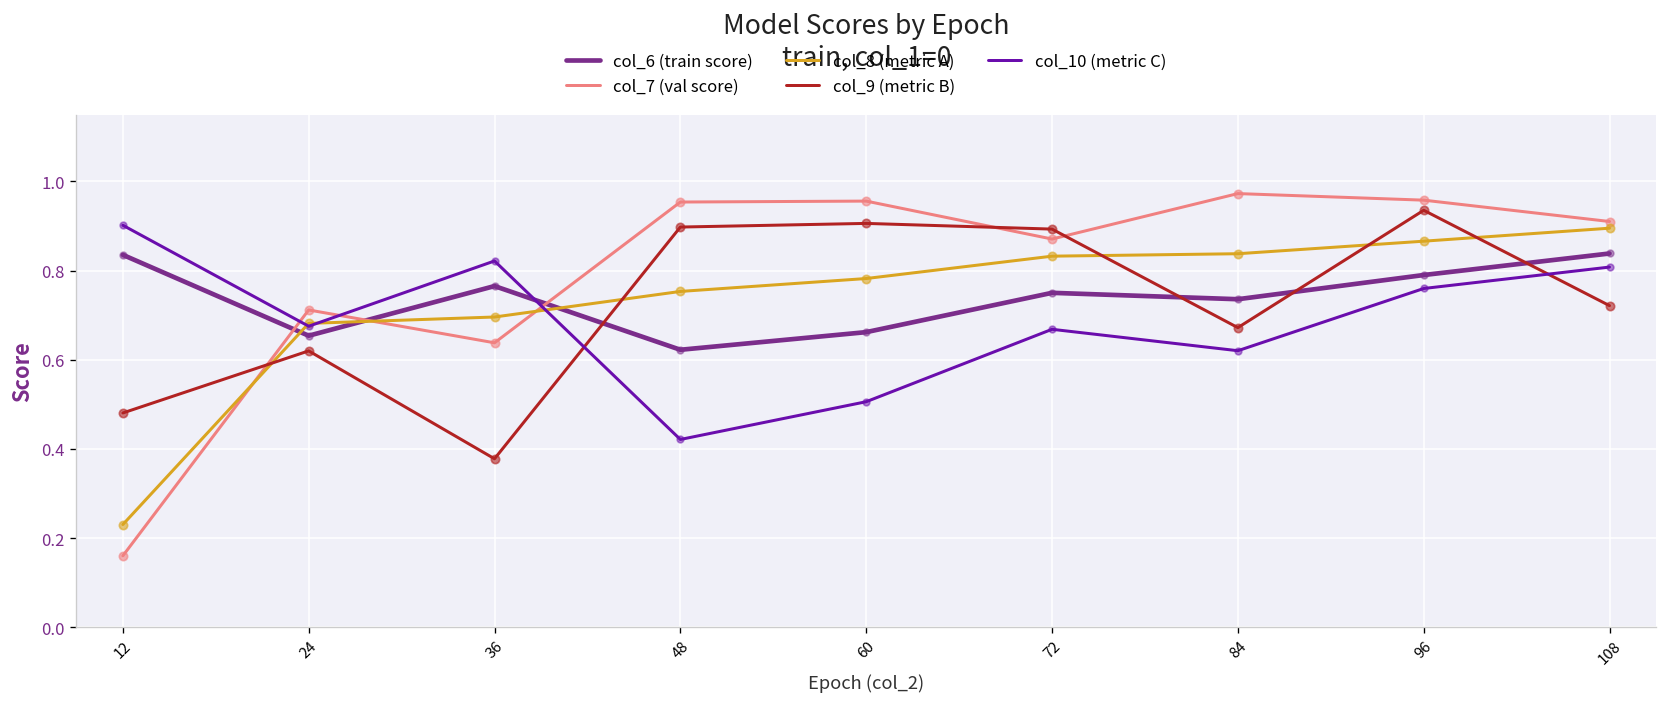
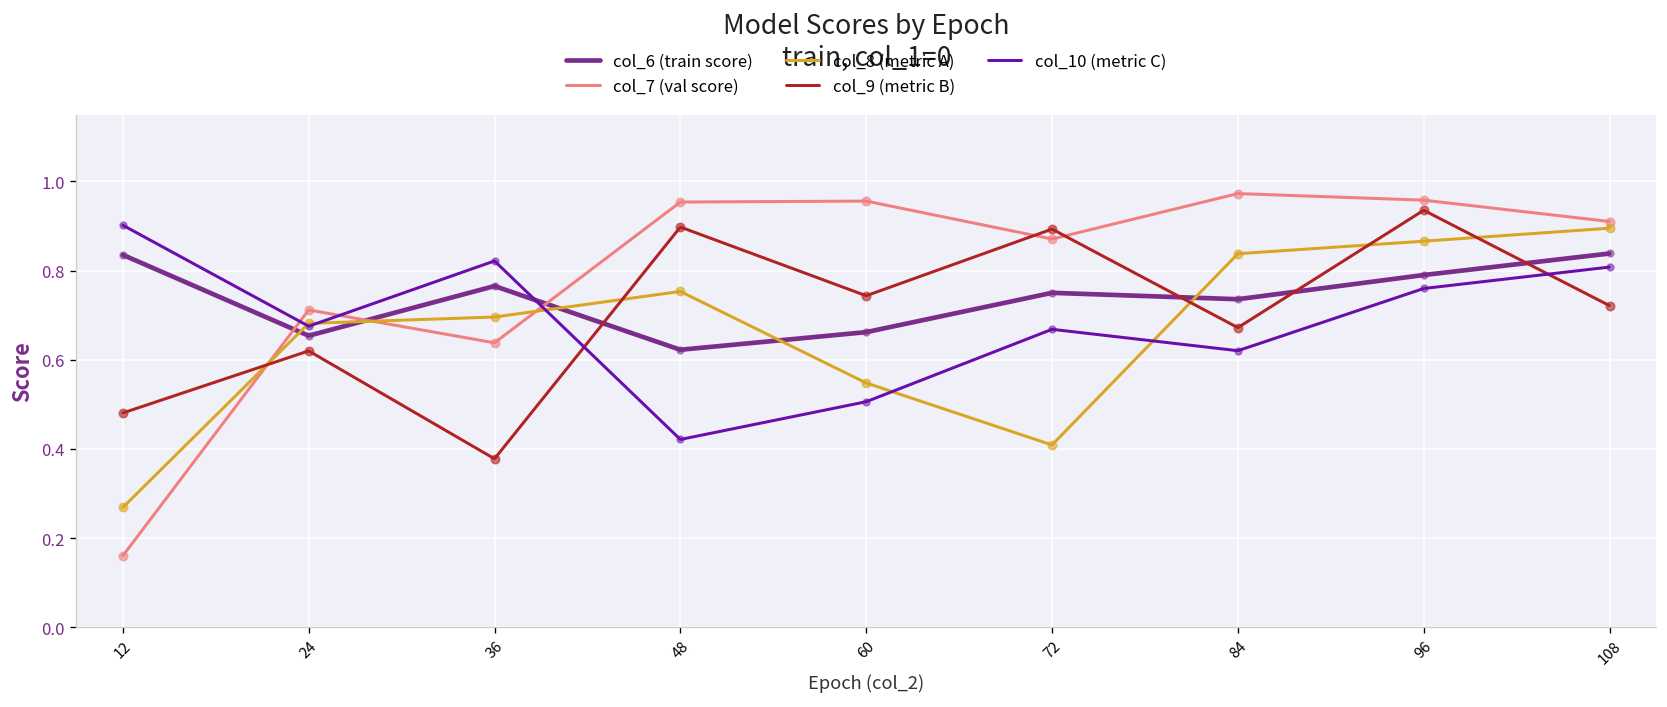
  {
    "col_7 (val score)": {
      "12": 0.16,
      "24": 0.71,
      "36": 0.64,
      "48": 0.95,
      "60": 0.96,
      "72": 0.87,
      "84": 0.97,
      "96": 0.96,
      "108": 0.91
    },
    "col_8 (metric A)": {
-     "12": 0.23,
+     "12": 0.27,
      "36": 0.70,
      "48": 0.75,
-     "60": 0.78,
-     "72": 0.83,
+     "60": 0.55,
+     "72": 0.41,
      "84": 0.84,
      "96": 0.87,
      "108": 0.89
    },
    "col_9 (metric B)": {
      "12": 0.48,
      "24": 0.62,
      "36": 0.38,
      "48": 0.90,
-     "60": 0.91,
+     "60": 0.74,
      "72": 0.89,
      "84": 0.67,
      "96": 0.94,
      "108": 0.72
    }
  }
